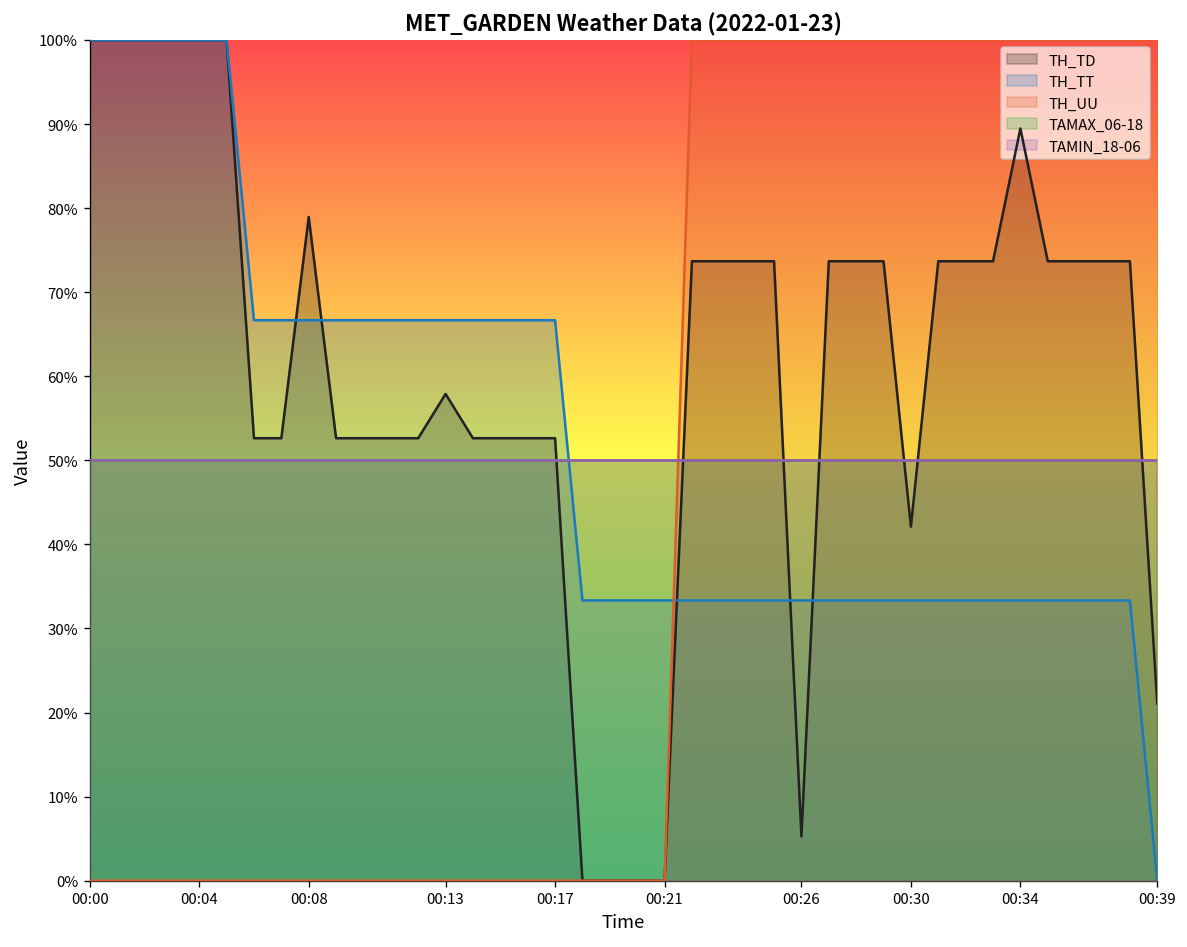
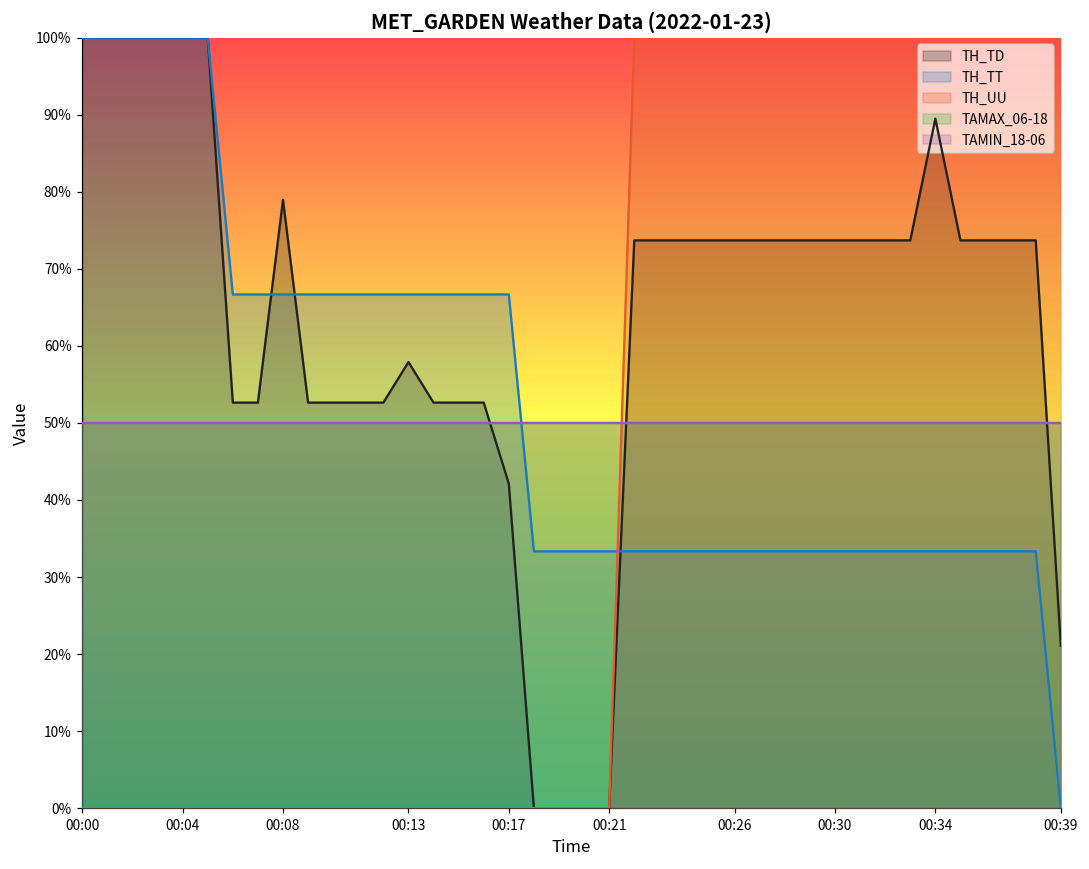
  {
    "TH_TD": {
      "00:08": "79%",
      "00:13": "58%",
-     "00:17": "53%",
-     "00:26": "5%",
-     "00:30": "42%",
+     "00:17": "42%",
+     "00:26": "74%",
+     "00:30": "74%",
      "00:39": "21%"
    }
  }
